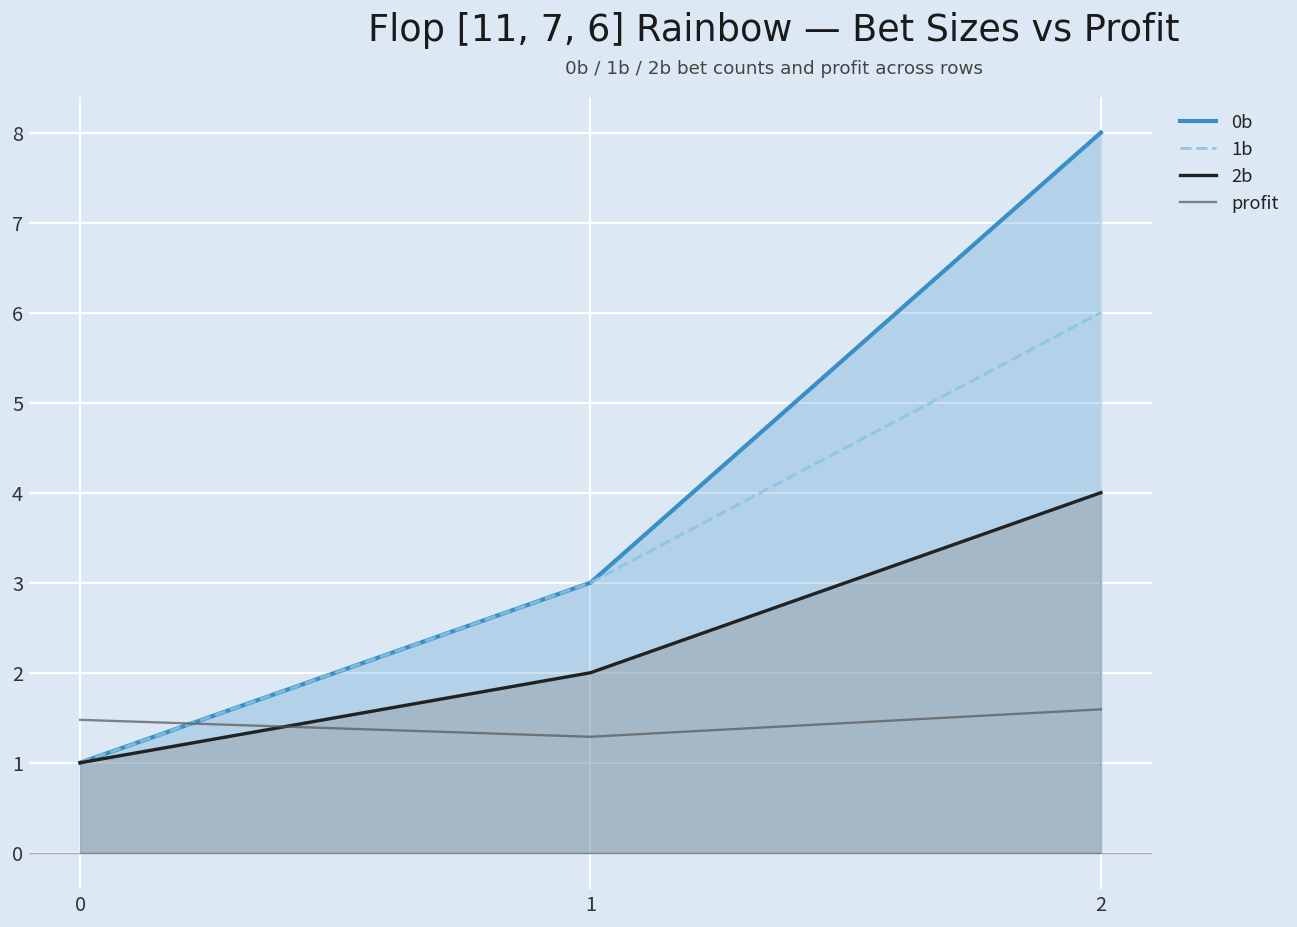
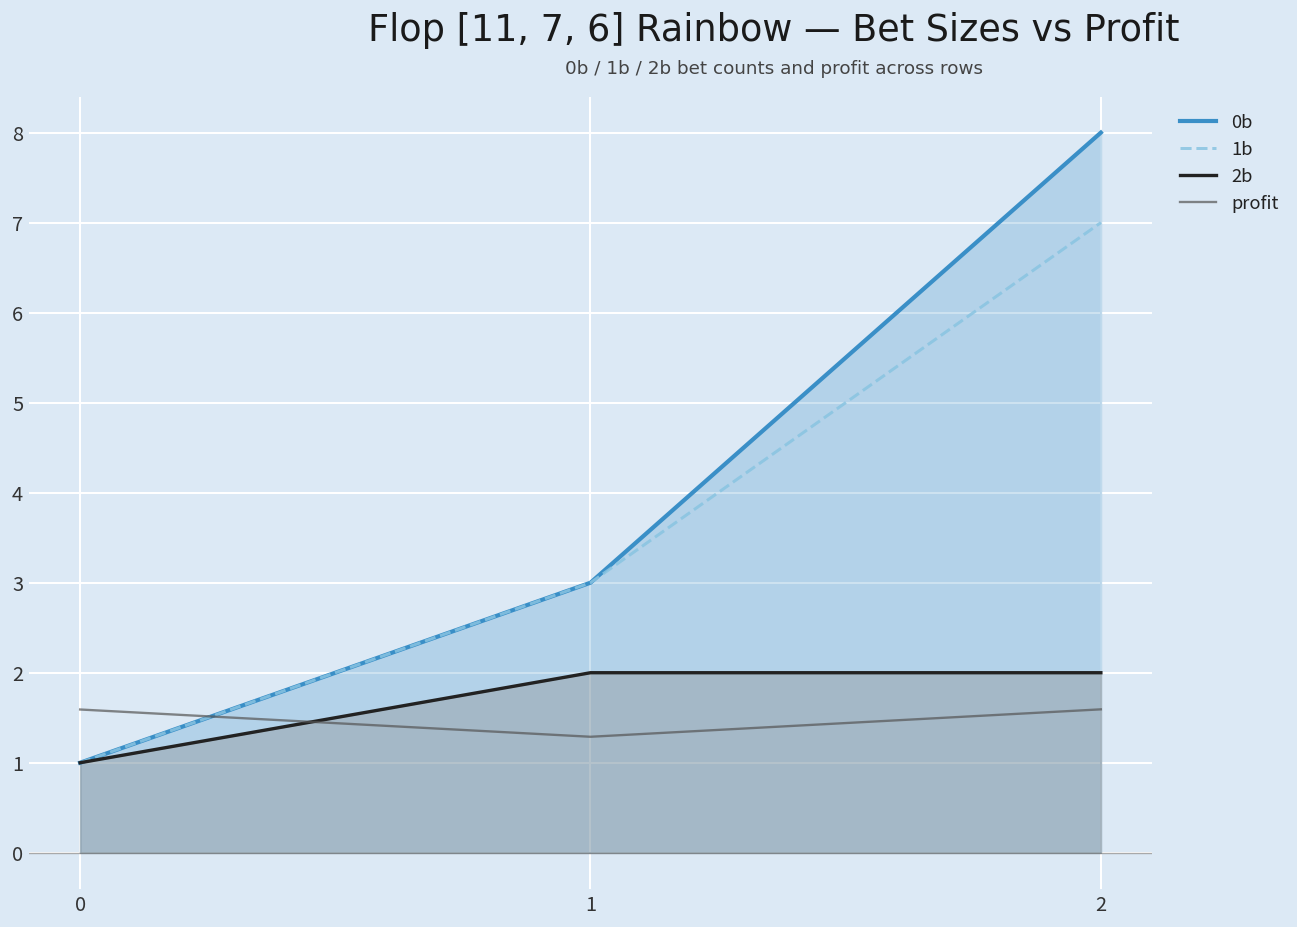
  {
    "0b": {
      "2": 8.0
    },
    "1b": {
-     "2": 6
+     "2": 7
    },
    "2b": {
      "1": 2,
-     "2": 4
+     "2": 2
    },
    "profit": {
-     "0": 1.5,
+     "0": 1.6,
      "1": 1.3,
      "2": 1.6
    }
  }
